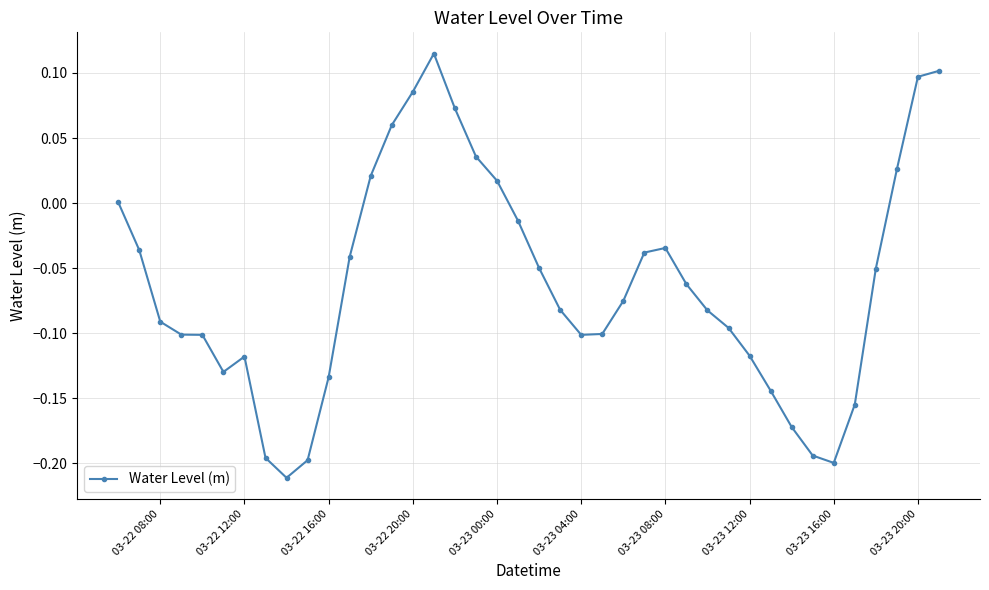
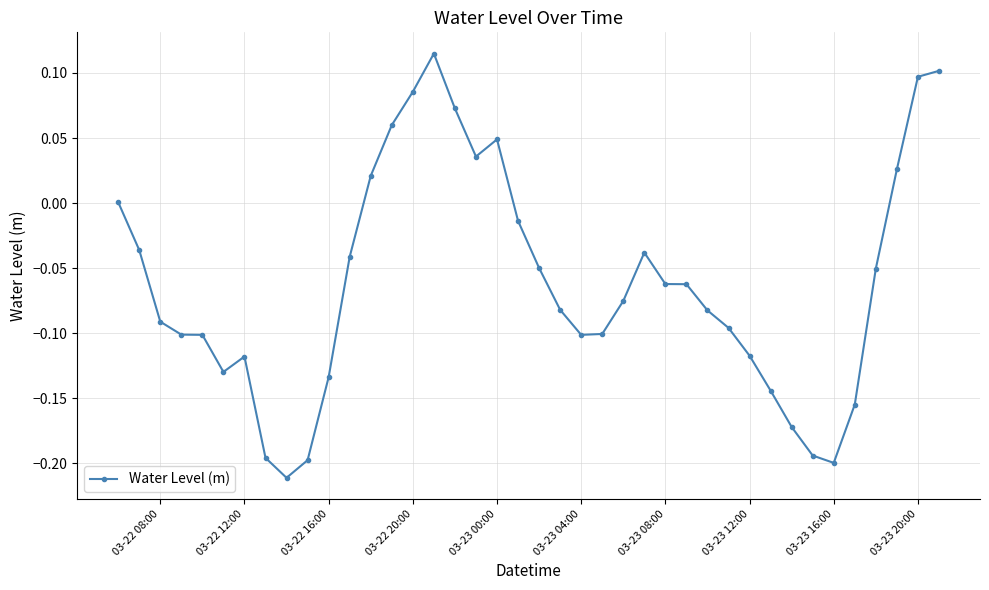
  {
    "03-22 08:00": -0.091,
    "03-22 12:00": -0.118,
    "03-22 16:00": -0.134,
    "03-22 20:00": 0.086,
-   "03-23 00:00": 0.017,
+   "03-23 00:00": 0.049,
    "03-23 04:00": -0.101,
-   "03-23 08:00": -0.034,
+   "03-23 08:00": -0.062,
    "03-23 12:00": -0.117,
    "03-23 16:00": -0.200,
    "03-23 20:00": 0.097
  }
